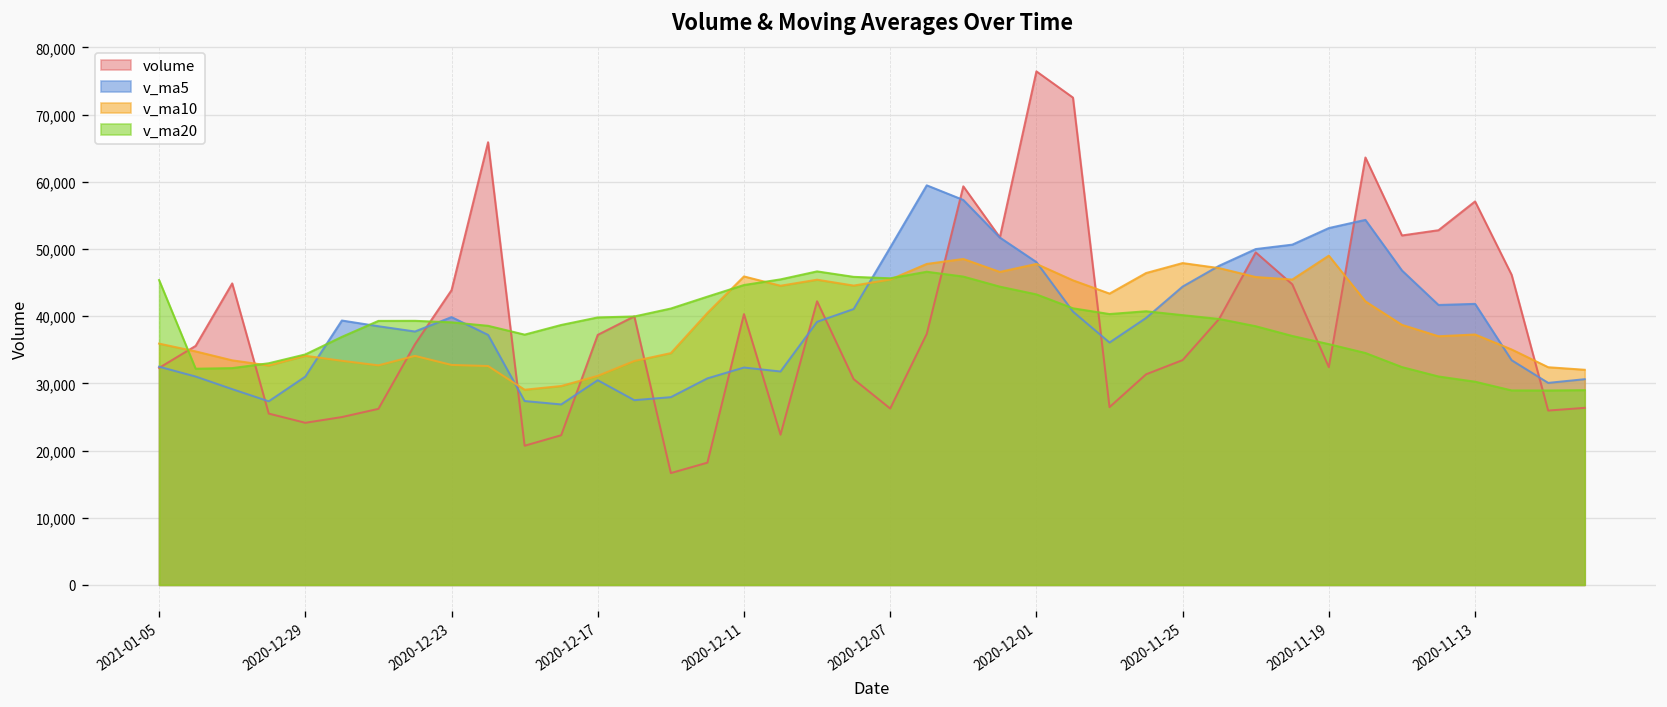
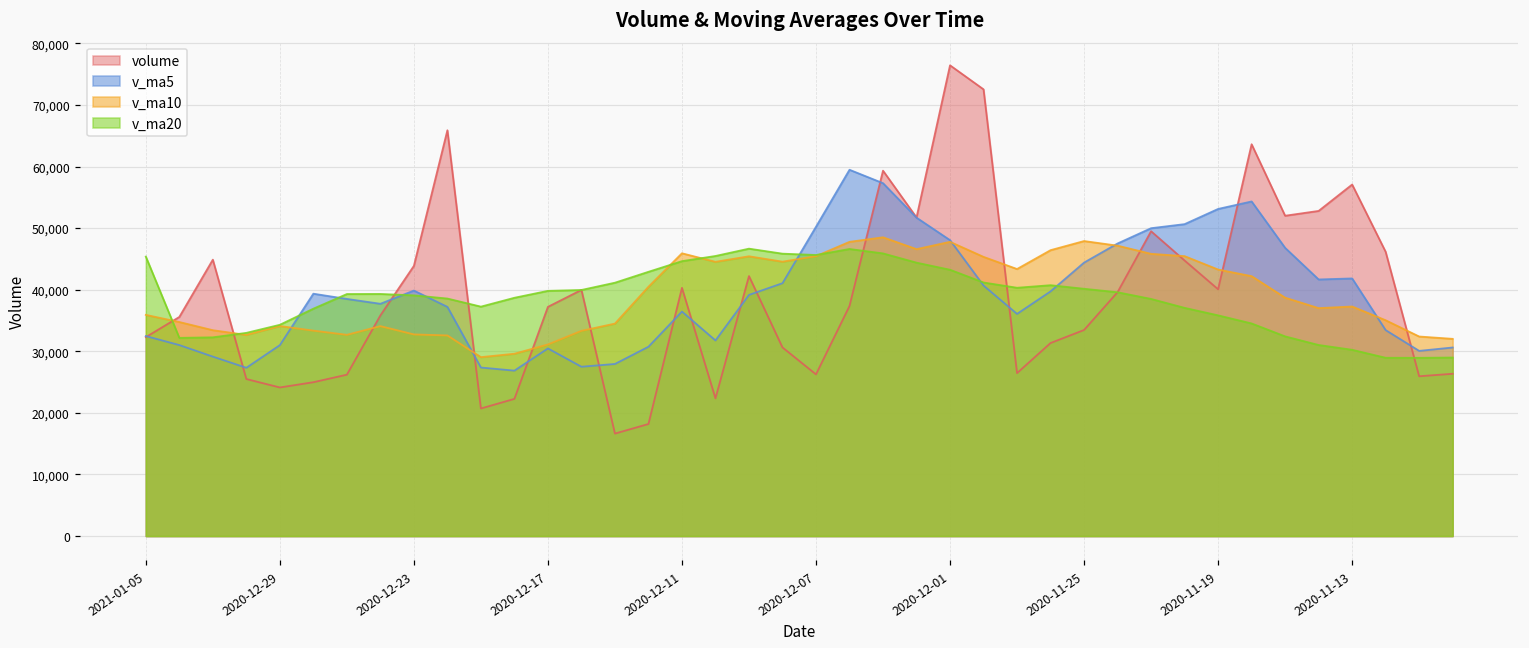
  {
    "volume": {
      "2020-12-29": "24,000",
      "2020-12-23": "44,000",
      "2020-12-17": "37,000",
      "2020-12-11": "40,000",
      "2020-12-07": "26,000",
      "2020-12-01": "76,000",
      "2020-11-25": "33,000",
-     "2020-11-19": "32,000",
+     "2020-11-19": "40,000",
      "2020-11-13": "57,000"
    },
    "v_ma5": {
      "2020-12-29": "31,000",
      "2020-12-23": "40,000",
      "2020-12-17": "30,000",
-     "2020-12-11": "32,000",
+     "2020-12-11": "36,000",
      "2020-12-07": "50,000",
      "2020-11-25": "44,000",
      "2020-11-19": "53,000",
      "2020-11-13": "42,000"
    },
    "v_ma10": {
      "2021-01-05": "36,000",
      "2020-12-23": "33,000",
      "2020-12-17": "31,000",
      "2020-12-11": "46,000",
      "2020-11-25": "48,000",
-     "2020-11-19": "49,000",
+     "2020-11-19": "43,000",
      "2020-11-13": "37,000"
    },
    "v_ma20": {
      "2021-01-05": "45,000",
      "2020-12-23": "39,000",
      "2020-12-17": "40,000",
      "2020-12-11": "45,000",
      "2020-12-01": "43,000",
      "2020-11-25": "40,000",
      "2020-11-19": "36,000",
      "2020-11-13": "30,000"
    }
  }
